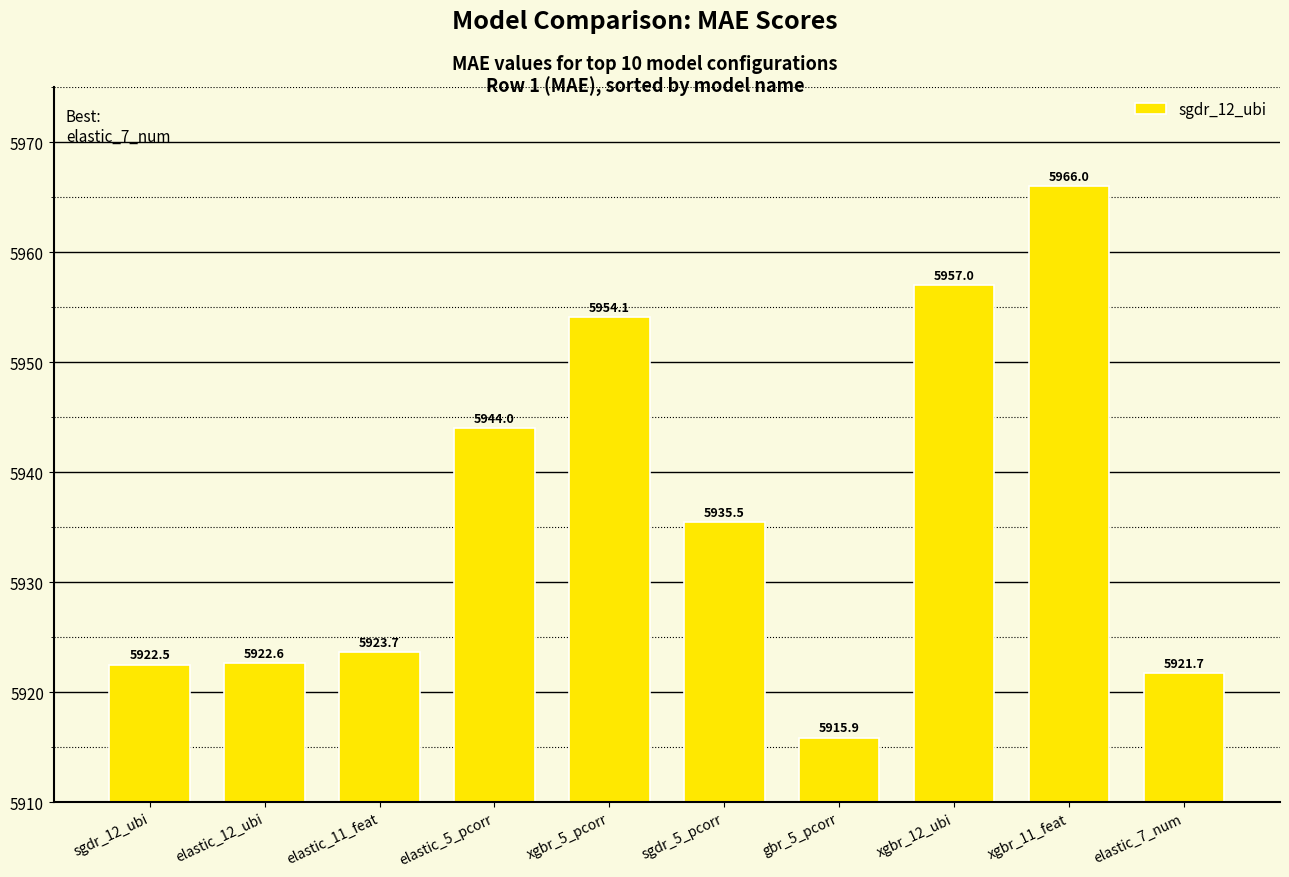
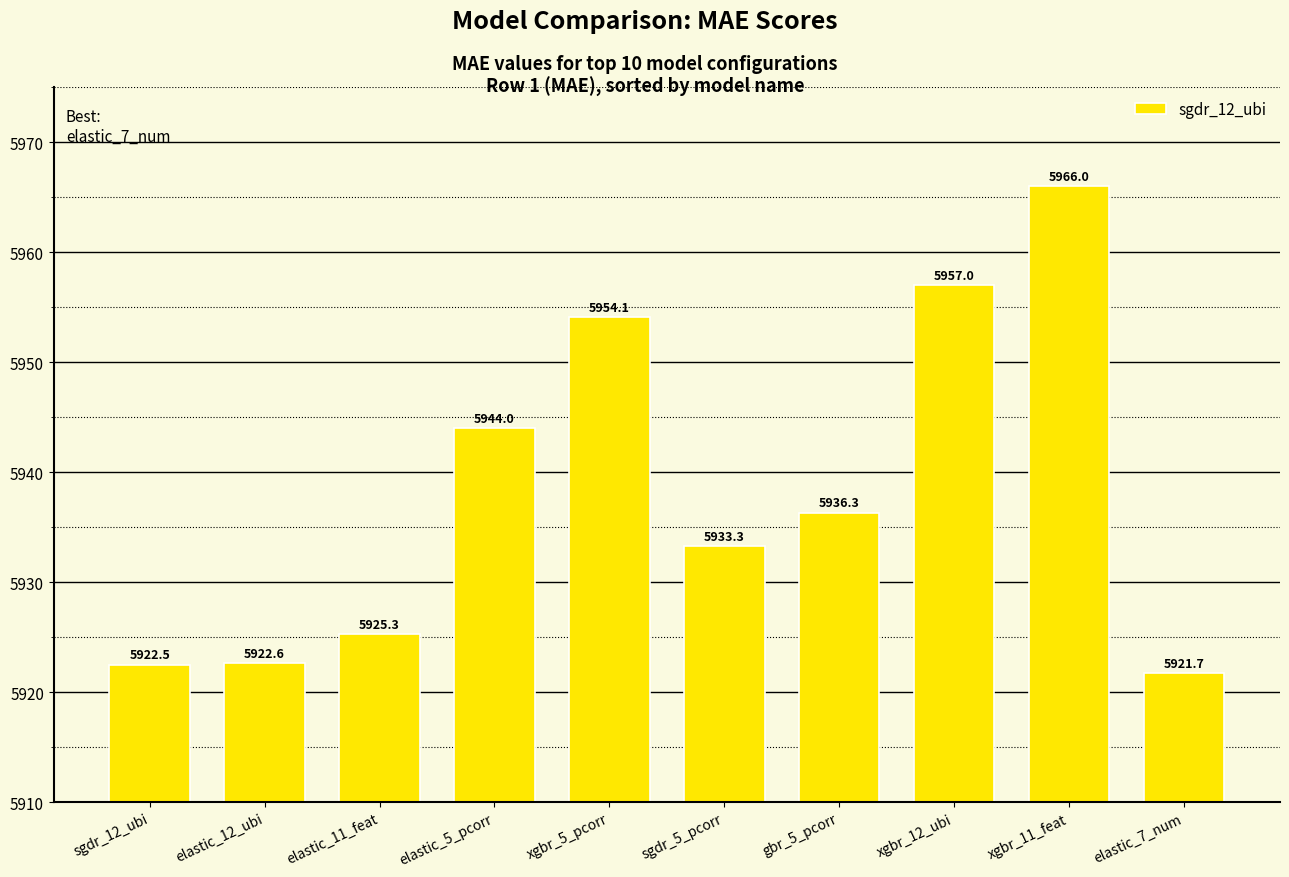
  {
    "sgdr_12_ubi": 5922.5,
    "elastic_12_ubi": 5922.6,
-   "elastic_11_feat": 5923.7,
+   "elastic_11_feat": 5925.3,
    "elastic_5_pcorr": 5944.0,
    "xgbr_5_pcorr": 5954.1,
-   "sgdr_5_pcorr": 5935.5,
-   "gbr_5_pcorr": 5915.9,
+   "sgdr_5_pcorr": 5933.3,
+   "gbr_5_pcorr": 5936.3,
    "xgbr_12_ubi": 5957.0,
    "xgbr_11_feat": 5966.0,
    "elastic_7_num": 5921.7
  }
